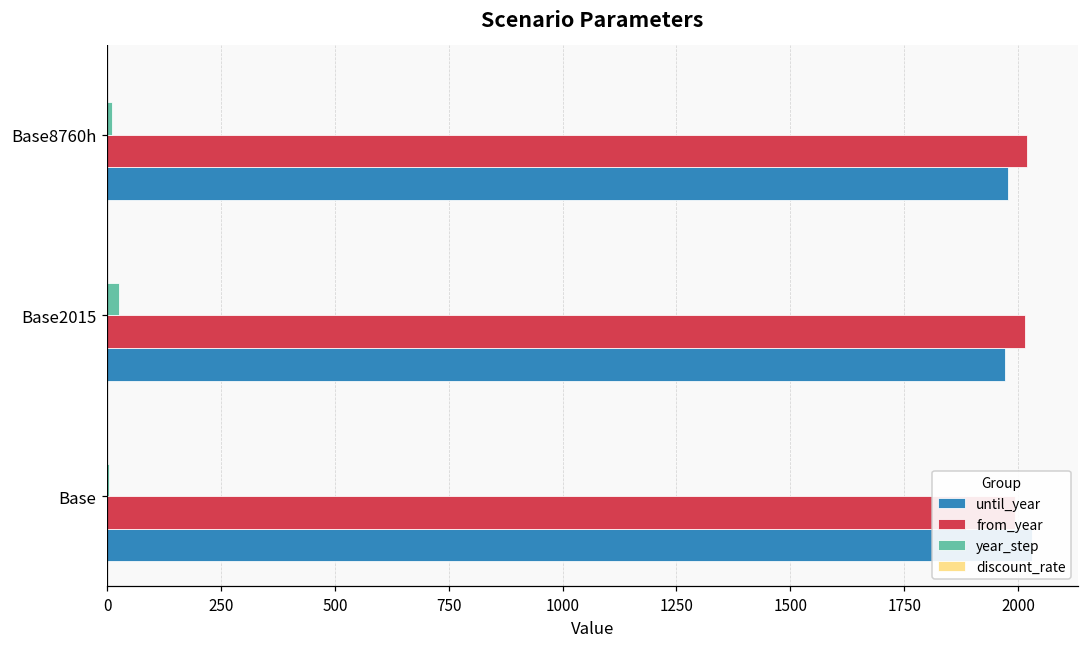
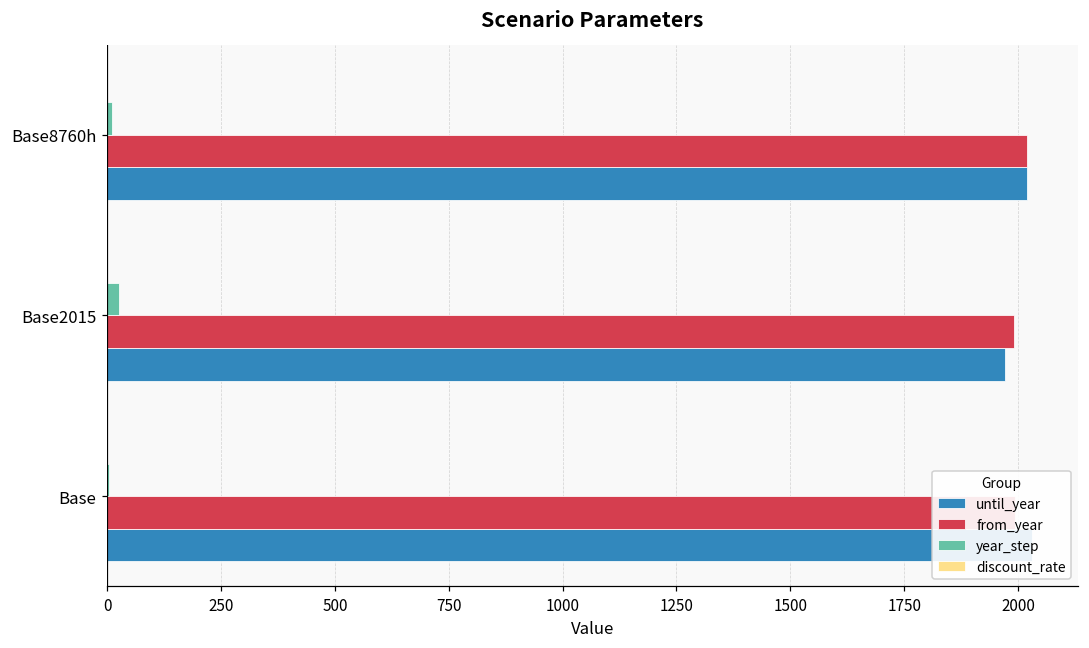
  {
    "until_year": {
-     "Base8760h": 1980,
+     "Base8760h": 2020,
      "Base2015": 1970
    },
    "from_year": {
      "Base8760h": 2020,
-     "Base2015": 2020
+     "Base2015": 1990
    },
    "year_step": {
      "Base8760h": 10,
      "Base2015": 30
    }
  }
